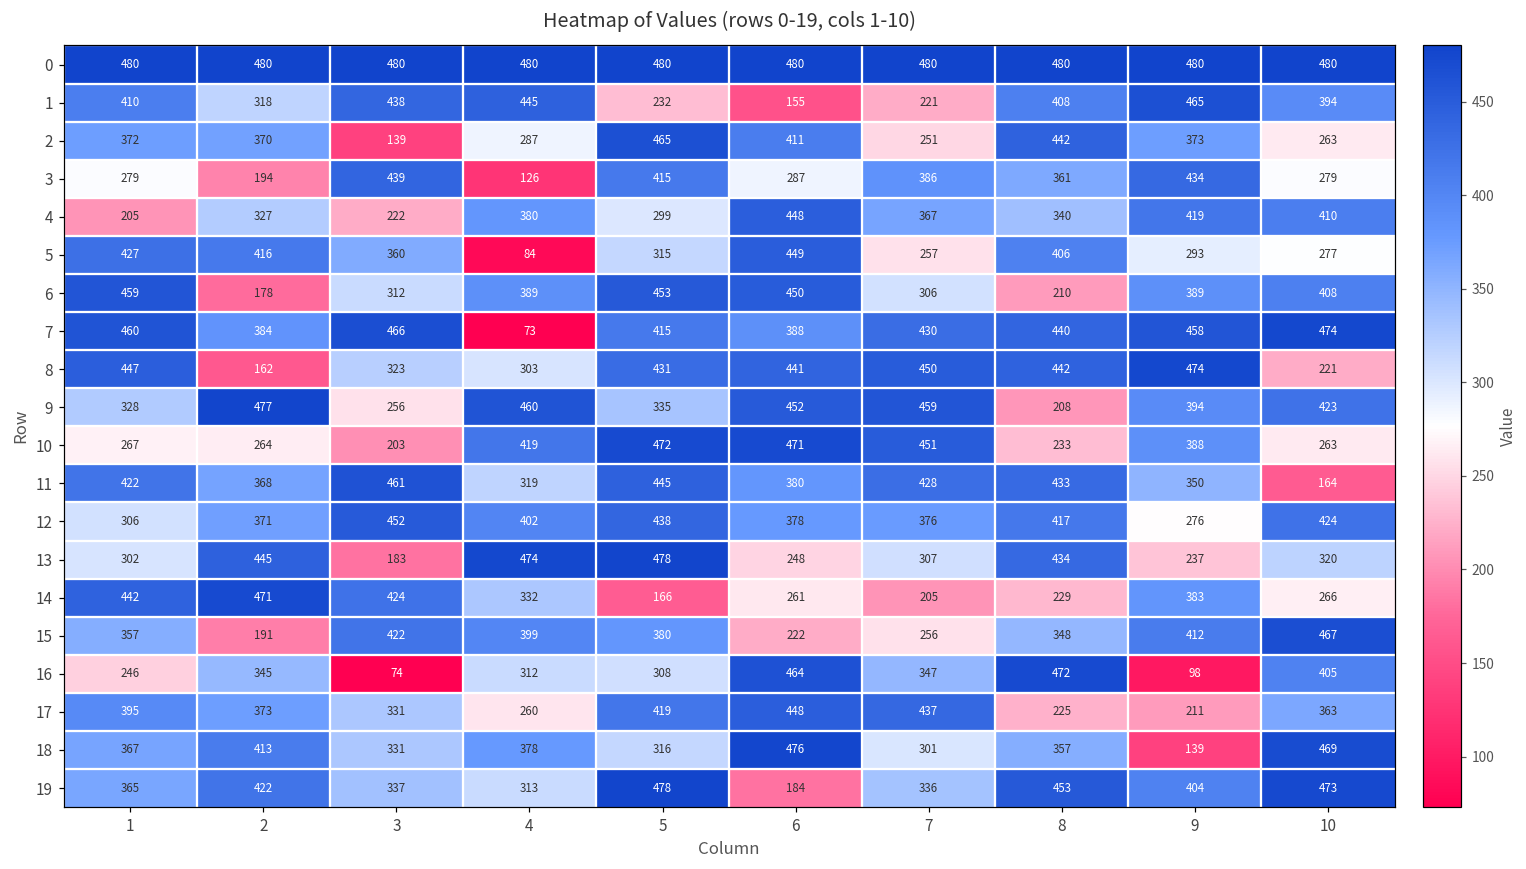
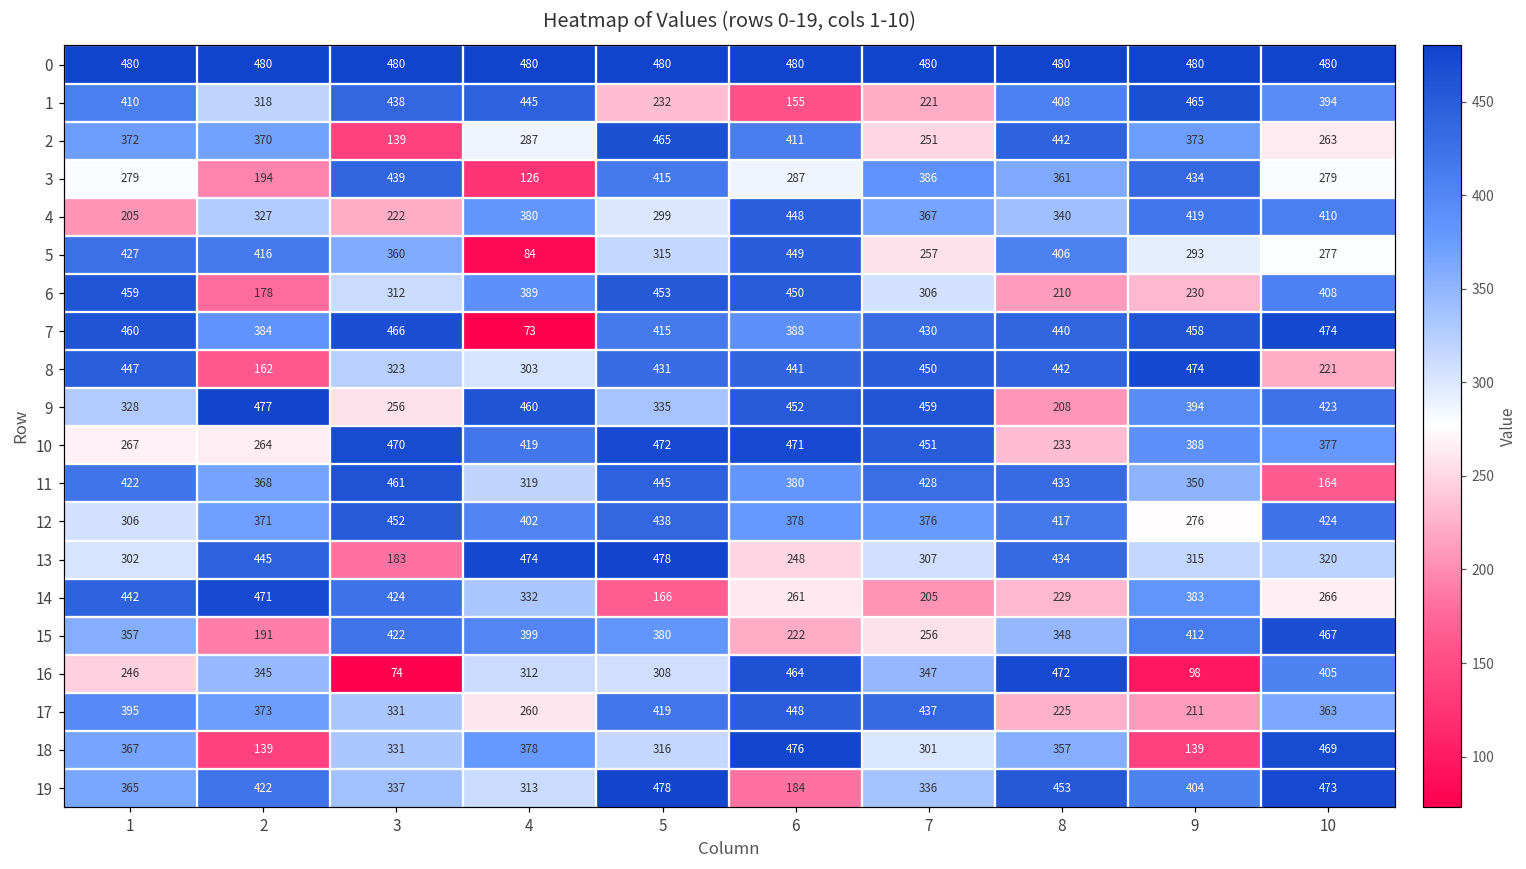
  {
    "0": {
      "1": 480,
      "2": 480,
      "3": 480,
      "4": 480,
      "5": 480,
      "6": 480,
      "7": 480,
      "8": 480,
      "9": 480,
      "10": 480
    },
    "1": {
      "1": 410,
      "2": 318,
      "3": 438,
      "4": 445,
      "5": 232,
      "6": 155,
      "7": 221,
      "8": 408,
      "9": 465,
      "10": 394
    },
    "2": {
      "1": 372,
      "2": 370,
      "3": 139,
      "4": 287,
      "5": 465,
      "6": 411,
      "7": 251,
      "8": 442,
      "9": 373,
      "10": 263
    },
    "3": {
      "1": 279,
      "2": 194,
      "3": 439,
      "4": 126,
      "5": 415,
      "6": 287,
      "7": 386,
      "8": 361,
      "9": 434,
      "10": 279
    },
    "4": {
      "1": 205,
      "2": 327,
      "3": 222,
      "4": 380,
      "5": 299,
      "6": 448,
      "7": 367,
      "8": 340,
      "9": 419,
      "10": 410
    },
    "5": {
      "1": 427,
      "2": 416,
      "3": 360,
      "4": 84,
      "5": 315,
      "6": 449,
      "7": 257,
      "8": 406,
      "9": 293,
      "10": 277
    },
    "6": {
      "1": 459,
      "2": 178,
      "3": 312,
      "4": 389,
      "5": 453,
      "6": 450,
      "7": 306,
      "8": 210,
-     "9": 389,
+     "9": 230,
      "10": 408
    },
    "7": {
      "1": 460,
      "2": 384,
      "3": 466,
      "4": 73,
      "5": 415,
      "6": 388,
      "7": 430,
      "8": 440,
      "9": 458,
      "10": 474
    },
    "8": {
      "1": 447,
      "2": 162,
      "3": 323,
      "4": 303,
      "5": 431,
      "6": 441,
      "7": 450,
      "8": 442,
      "9": 474,
      "10": 221
    },
    "9": {
      "1": 328,
      "2": 477,
      "3": 256,
      "4": 460,
      "5": 335,
      "6": 452,
      "7": 459,
      "8": 208,
      "9": 394,
      "10": 423
    },
    "10": {
      "1": 267,
      "2": 264,
-     "3": 203,
+     "3": 470,
      "4": 419,
      "5": 472,
      "6": 471,
      "7": 451,
      "8": 233,
      "9": 388,
-     "10": 263
+     "10": 377
    },
    "11": {
      "1": 422,
      "2": 368,
      "3": 461,
      "4": 319,
      "5": 445,
      "6": 380,
      "7": 428,
      "8": 433,
      "9": 350,
      "10": 164
    },
    "12": {
      "1": 306,
      "2": 371,
      "3": 452,
      "4": 402,
      "5": 438,
      "6": 378,
      "7": 376,
      "8": 417,
      "9": 276,
      "10": 424
    },
    "13": {
      "1": 302,
      "2": 445,
      "3": 183,
      "4": 474,
      "5": 478,
      "6": 248,
      "7": 307,
      "8": 434,
-     "9": 237,
+     "9": 315,
      "10": 320
    },
    "14": {
      "1": 442,
      "2": 471,
      "3": 424,
      "4": 332,
      "5": 166,
      "6": 261,
      "7": 205,
      "8": 229,
      "9": 383,
      "10": 266
    },
    "15": {
      "1": 357,
      "2": 191,
      "3": 422,
      "4": 399,
      "5": 380,
      "6": 222,
      "7": 256,
      "8": 348,
      "9": 412,
      "10": 467
    },
    "16": {
      "1": 246,
      "2": 345,
      "3": 74,
      "4": 312,
      "5": 308,
      "6": 464,
      "7": 347,
      "8": 472,
      "9": 98,
      "10": 405
    },
    "17": {
      "1": 395,
      "2": 373,
      "3": 331,
      "4": 260,
      "5": 419,
      "6": 448,
      "7": 437,
      "8": 225,
      "9": 211,
      "10": 363
    },
    "18": {
      "1": 367,
-     "2": 413,
+     "2": 139,
      "3": 331,
      "4": 378,
      "5": 316,
      "6": 476,
      "7": 301,
      "8": 357,
      "9": 139,
      "10": 469
    },
    "19": {
      "1": 365,
      "2": 422,
      "3": 337,
      "4": 313,
      "5": 478,
      "6": 184,
      "7": 336,
      "8": 453,
      "9": 404,
      "10": 473
    }
  }
